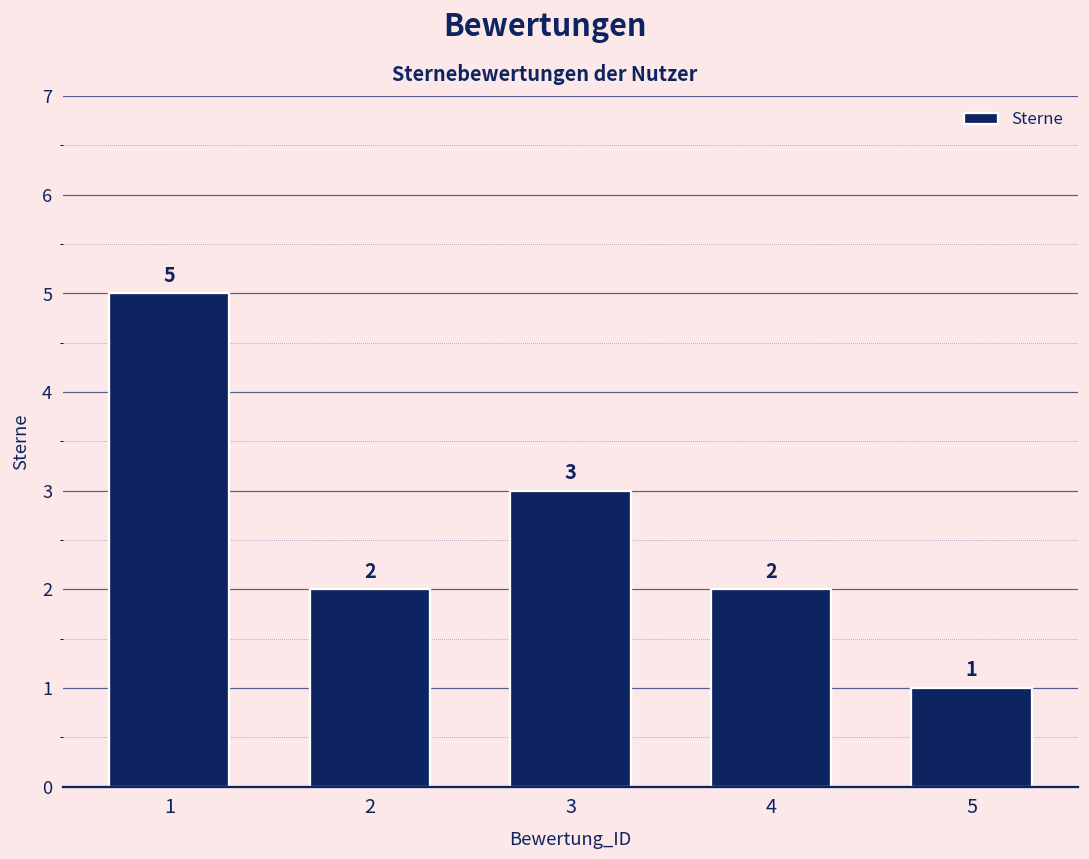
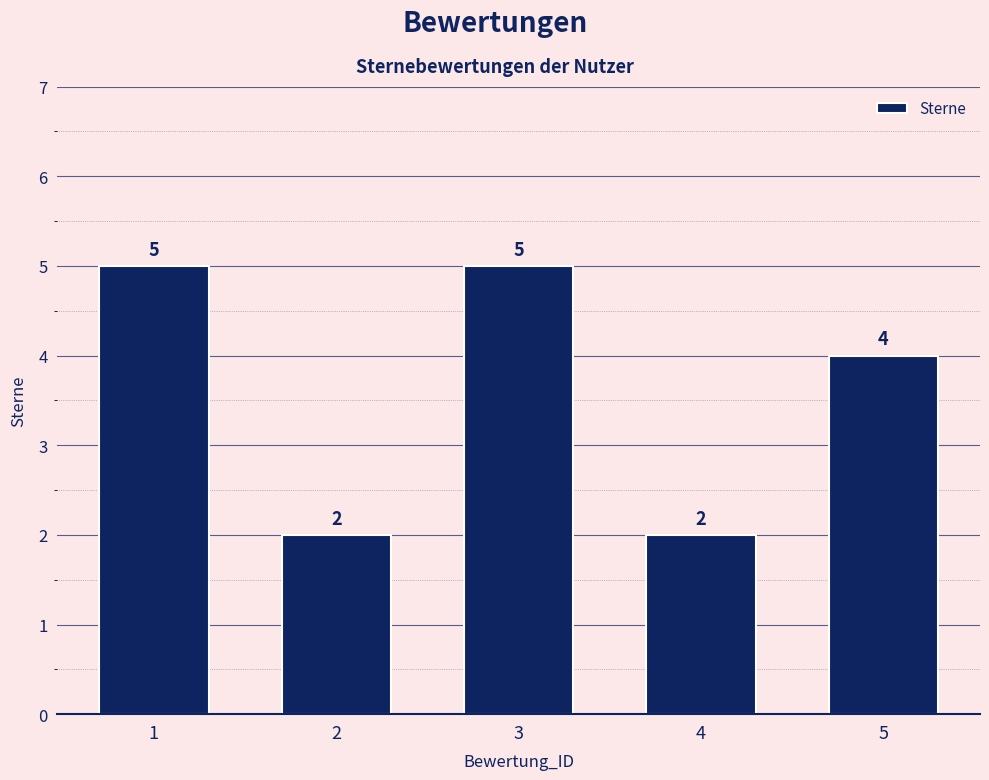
  {
    "1": 5,
    "2": 2,
-   "3": 3,
+   "3": 5,
    "4": 2,
-   "5": 1
+   "5": 4
  }
